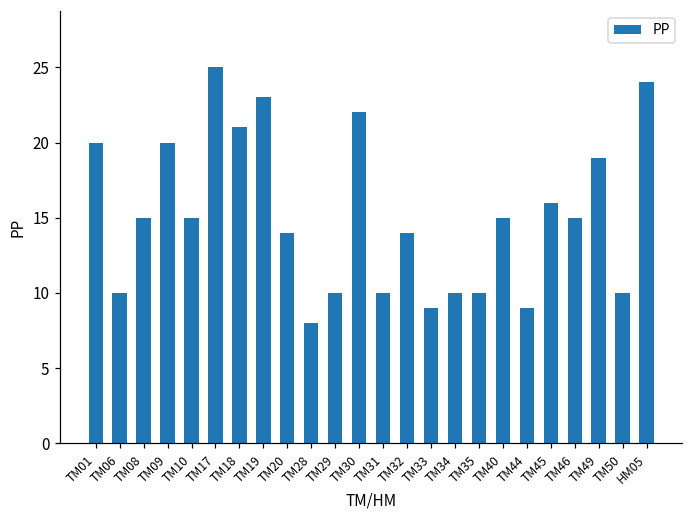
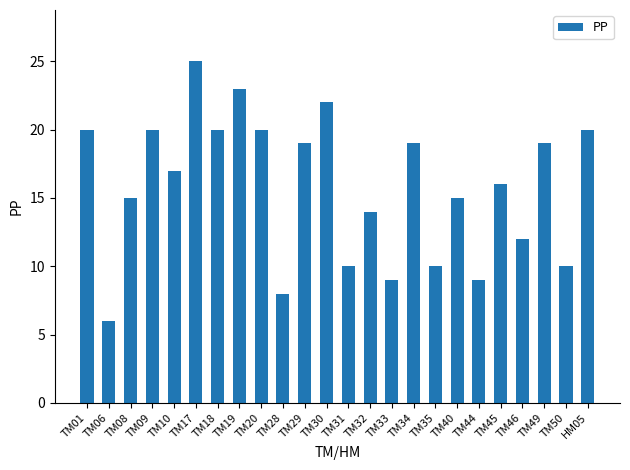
  {
    "TM01": 20,
-   "TM06": 10,
+   "TM06": 6,
    "TM08": 15,
    "TM09": 20,
-   "TM10": 15,
+   "TM10": 17,
    "TM17": 25,
-   "TM18": 21,
+   "TM18": 20,
    "TM19": 23,
-   "TM20": 14,
+   "TM20": 20,
    "TM28": 8,
-   "TM29": 10,
+   "TM29": 19,
    "TM30": 22,
    "TM31": 10,
    "TM32": 14,
    "TM33": 9,
-   "TM34": 10,
+   "TM34": 19,
    "TM35": 10,
    "TM40": 15,
    "TM44": 9,
    "TM45": 16,
-   "TM46": 15,
+   "TM46": 12,
    "TM49": 19,
    "TM50": 10,
-   "HM05": 24
+   "HM05": 20
  }
